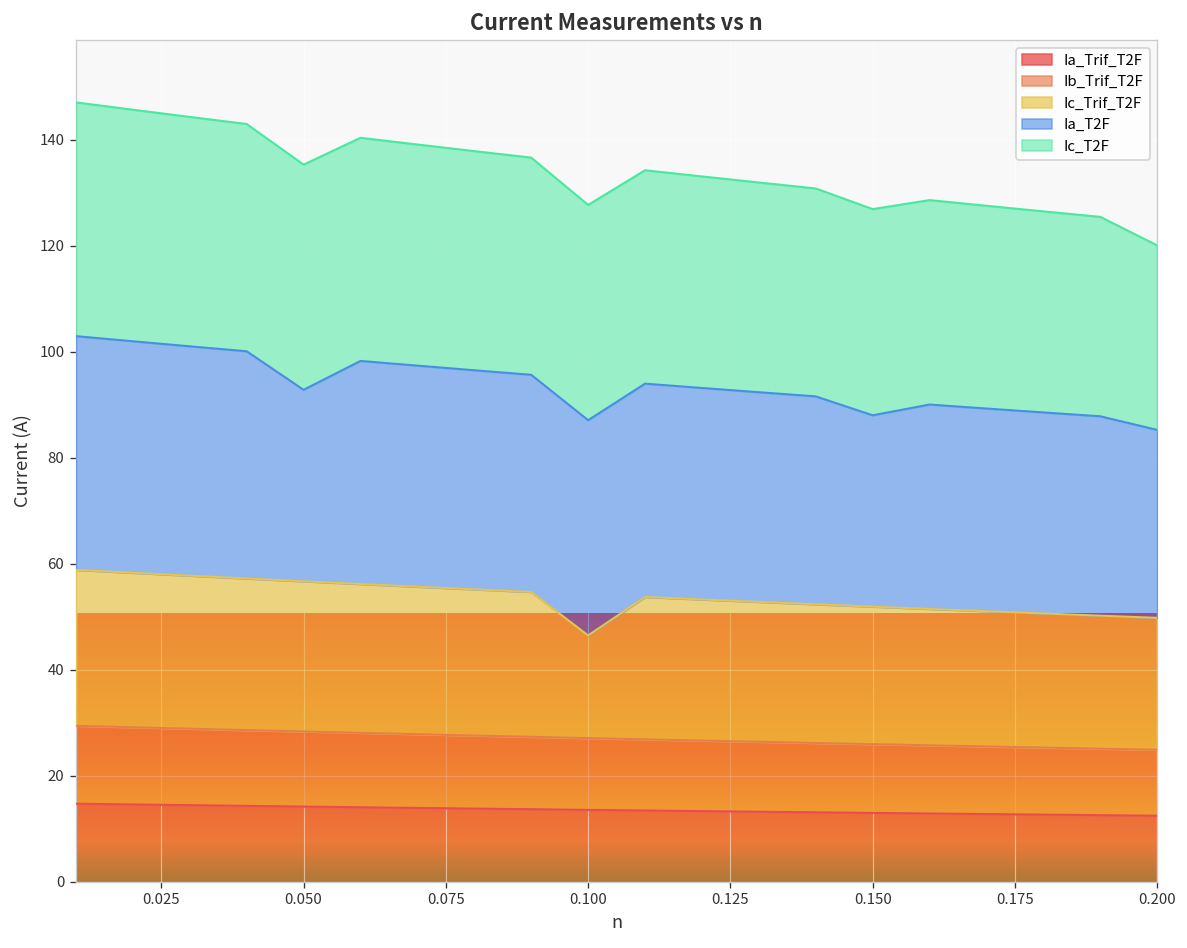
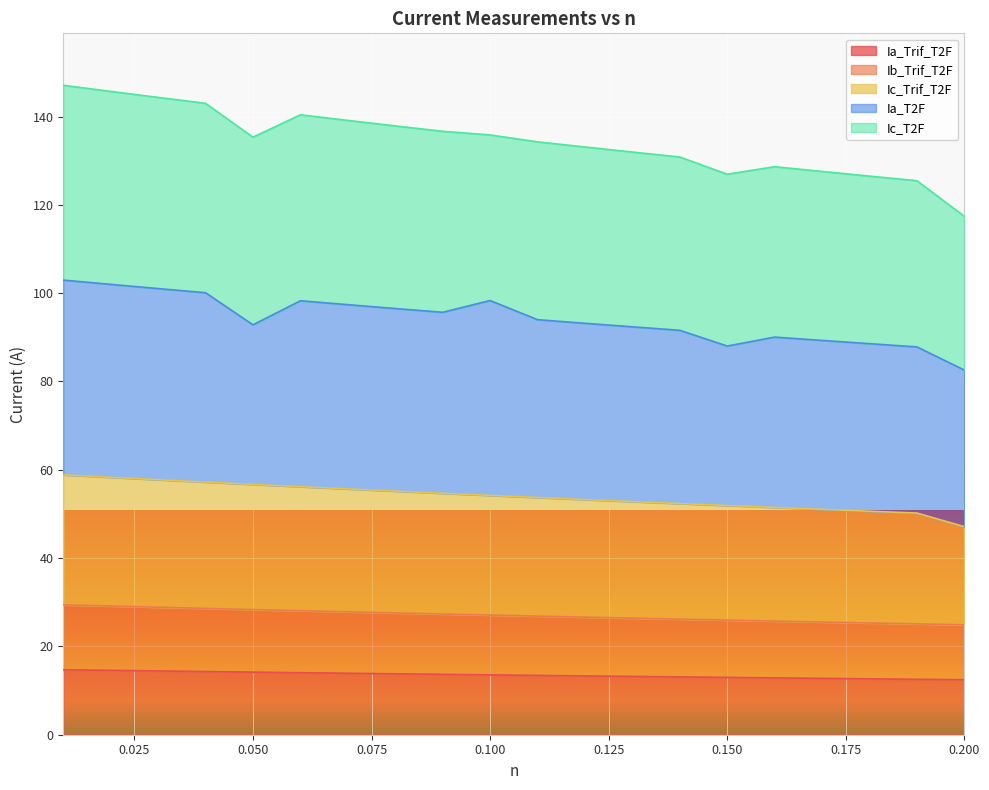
  {
    "Ic_Trif_T2F": {
      "0.050": 28,
-     "0.100": 19,
+     "0.100": 27,
      "0.150": 26,
-     "0.200": 25
+     "0.200": 22
    },
    "Ia_T2F": {
      "0.050": 36,
-     "0.100": 41,
+     "0.100": 44,
      "0.150": 36,
      "0.200": 35
    },
    "Ic_T2F": {
      "0.050": 43,
-     "0.100": 41,
+     "0.100": 38,
      "0.150": 39,
      "0.200": 35
    }
  }
